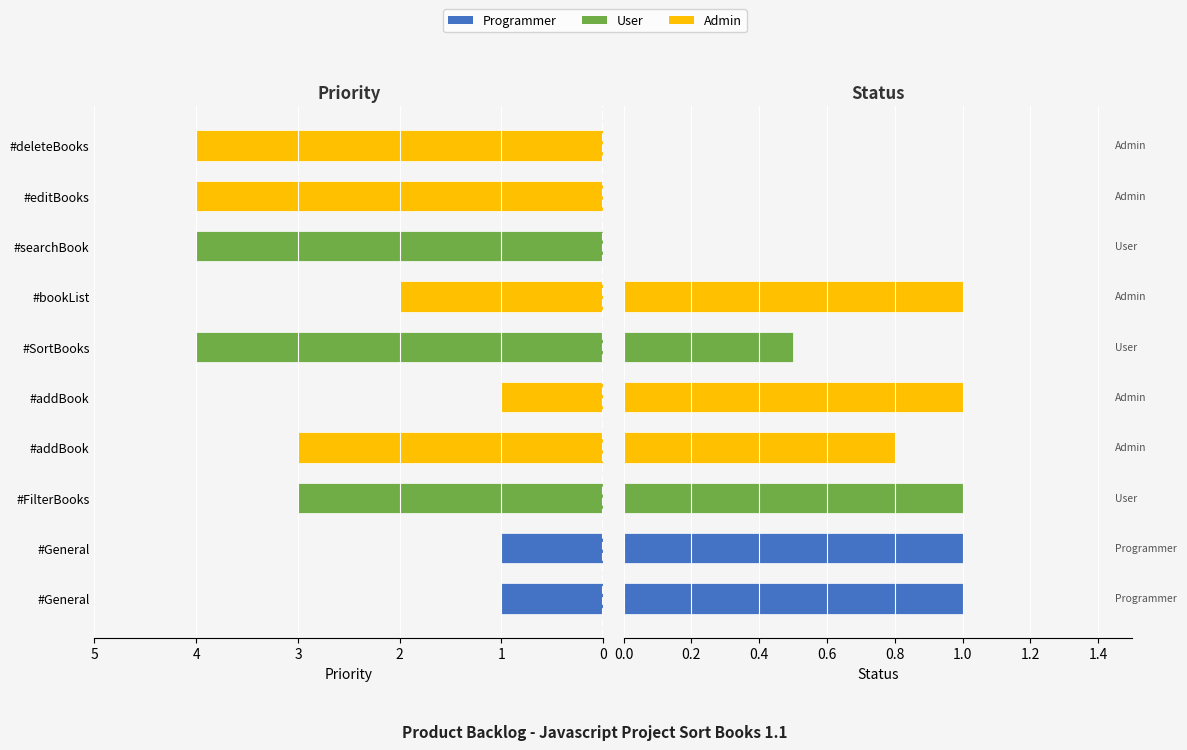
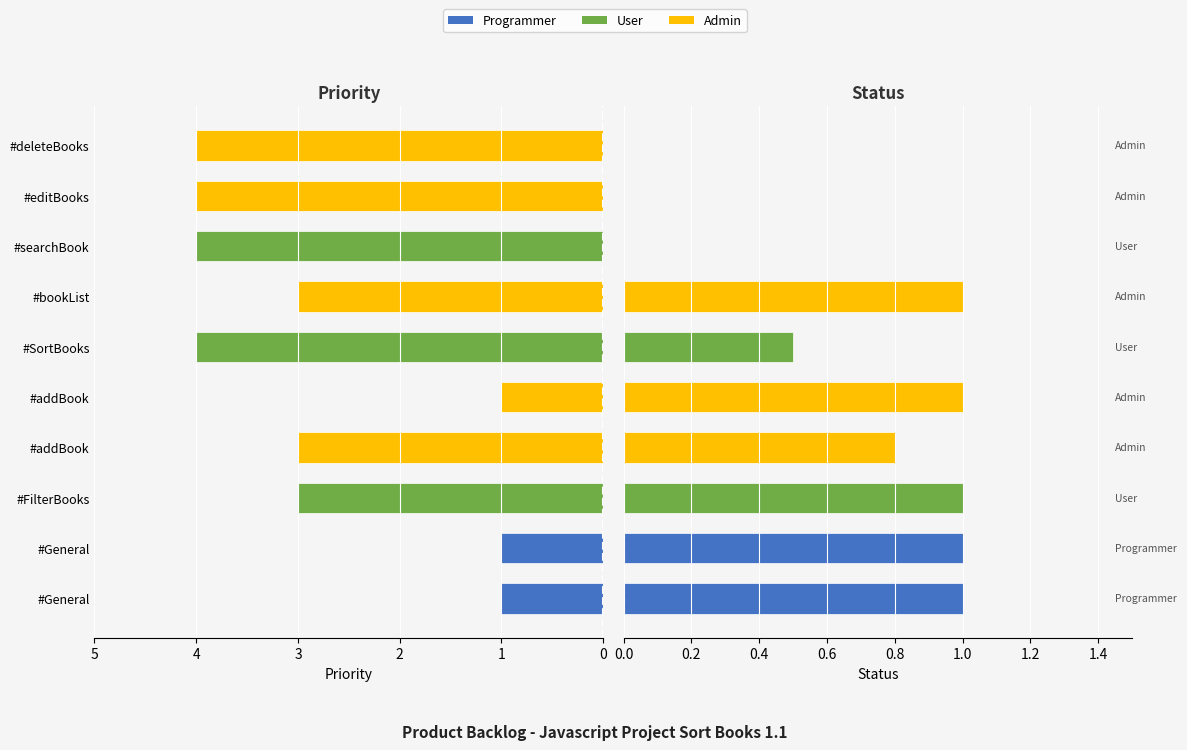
  {
    "Priority": {
      "#deleteBooks": 4,
      "#editBooks": 4,
      "#searchBook": 4,
-     "#bookList": 2,
+     "#bookList": 3,
      "#SortBooks": 4,
      "#FilterBooks": 3
    }
  }
